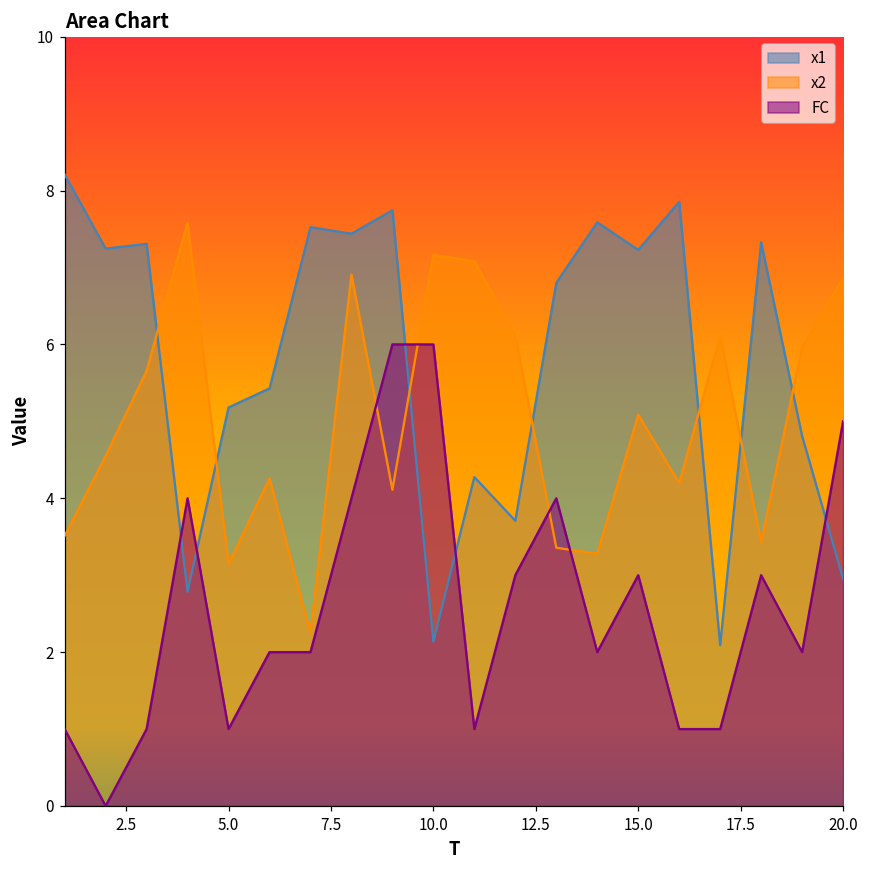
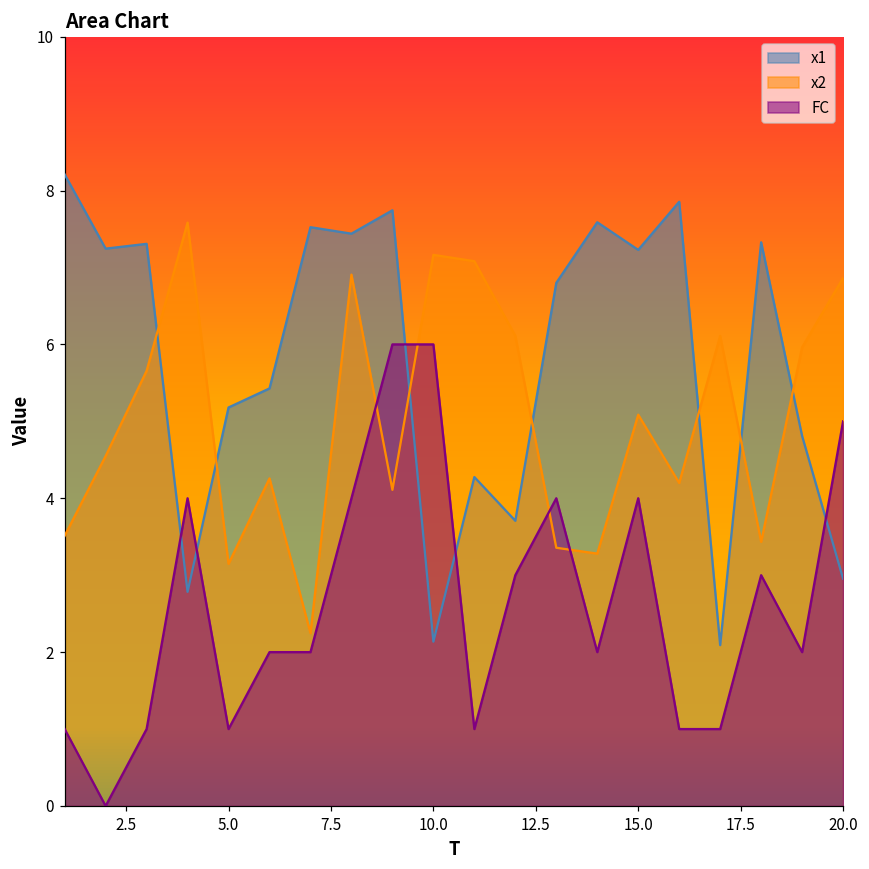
  {
    "x1": {
      "5.0": 5.2,
      "10.0": 2.1,
      "15.0": 7.2,
      "20.0": 3.0
    },
    "x2": {
      "5.0": 3.1,
      "10.0": 7.2,
      "15.0": 5.1,
      "20.0": 6.9
    },
    "FC": {
      "5.0": 1,
      "10.0": 6,
-     "15.0": 3,
+     "15.0": 4,
      "20.0": 5
    }
  }
